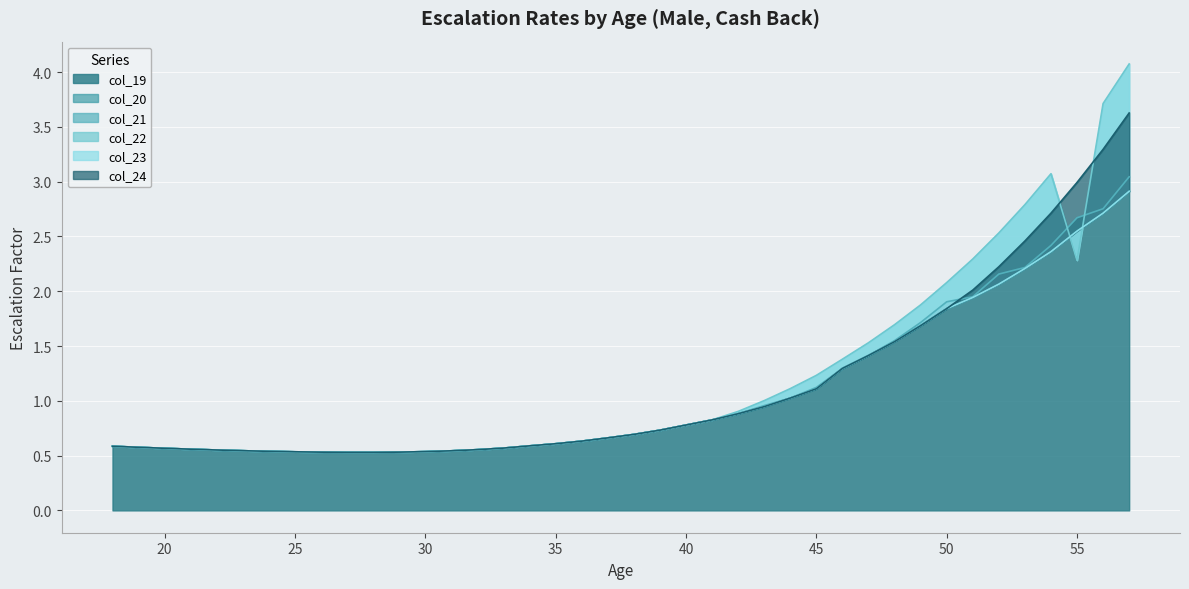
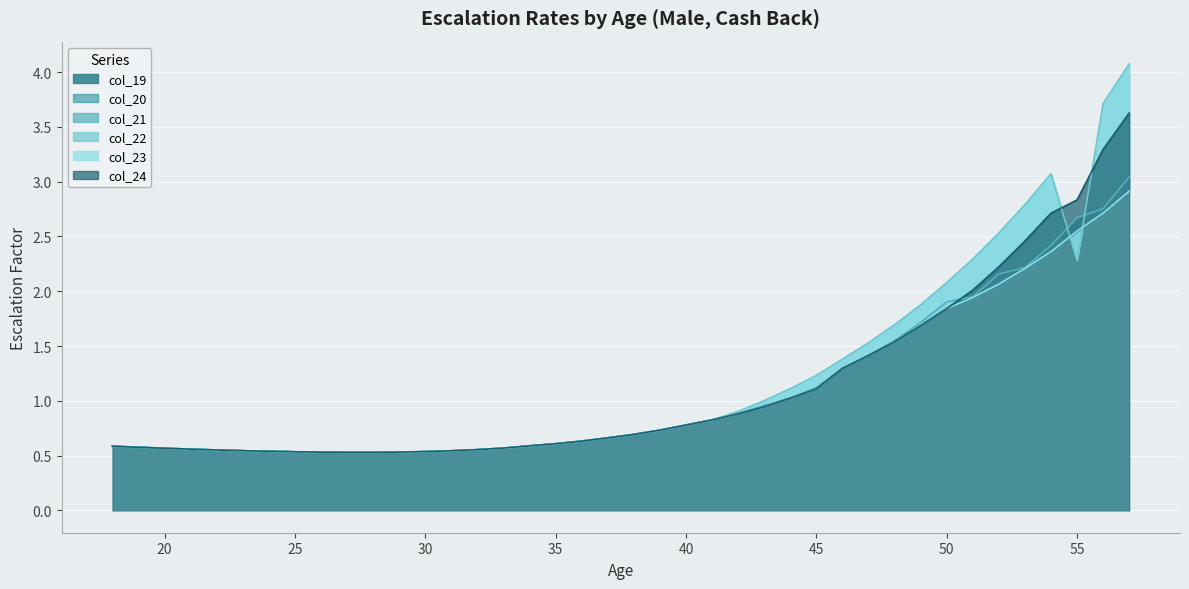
  {
    "col_24": {
-     "55": 2.99
+     "55": 2.83
    }
  }
